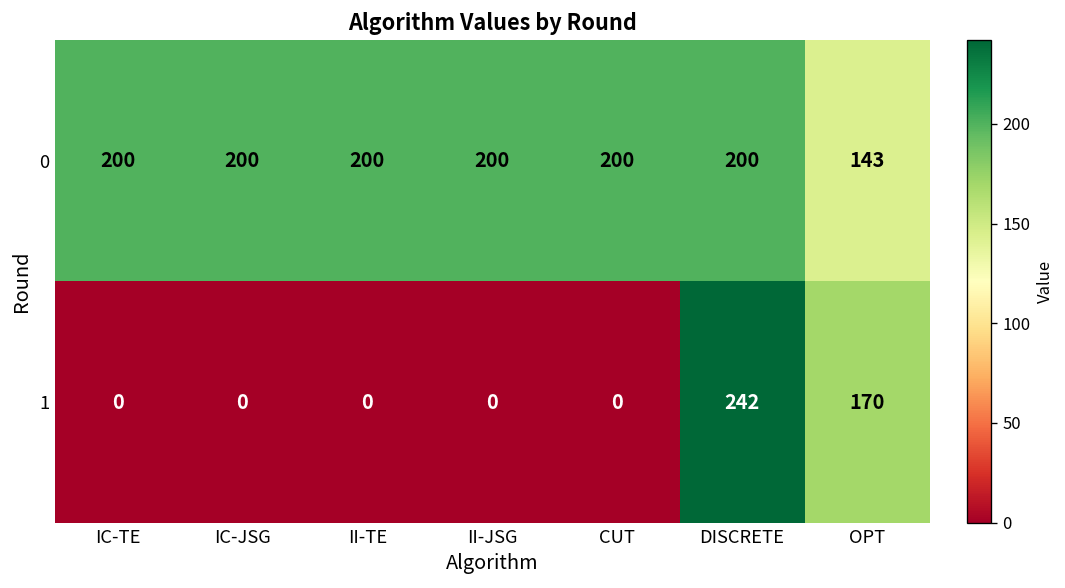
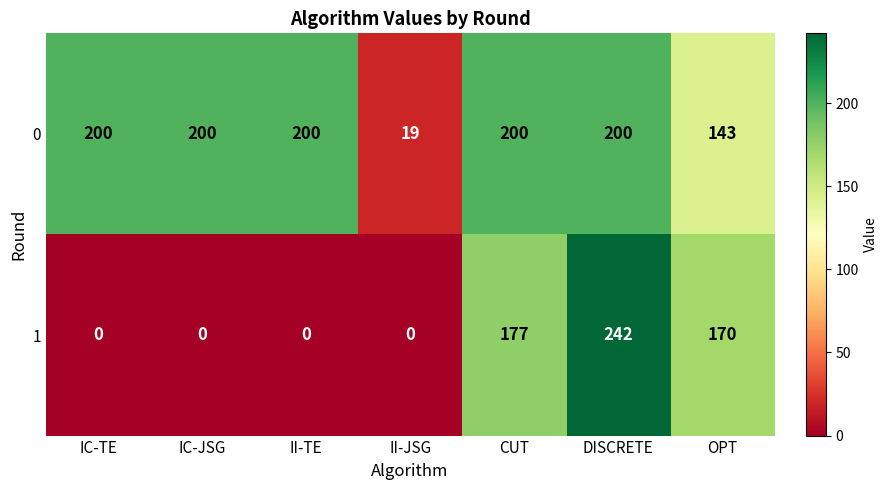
  {
    "0": {
      "IC-TE": 200,
      "IC-JSG": 200,
      "II-TE": 200,
-     "II-JSG": 200,
+     "II-JSG": 19,
      "CUT": 200,
      "DISCRETE": 200,
      "OPT": 143
    },
    "1": {
      "IC-TE": 0,
      "IC-JSG": 0,
      "II-TE": 0,
      "II-JSG": 0,
-     "CUT": 0,
+     "CUT": 177,
      "DISCRETE": 242,
      "OPT": 170
    }
  }
